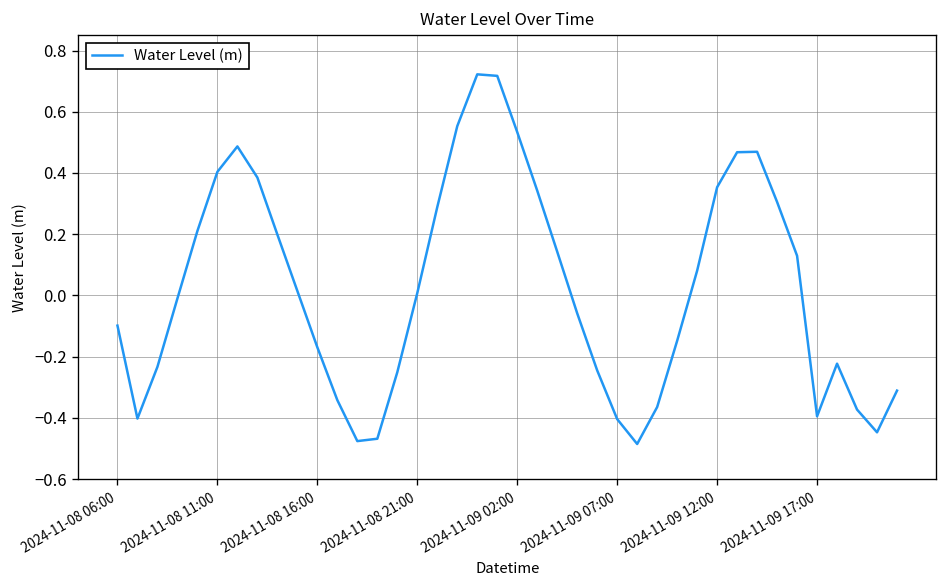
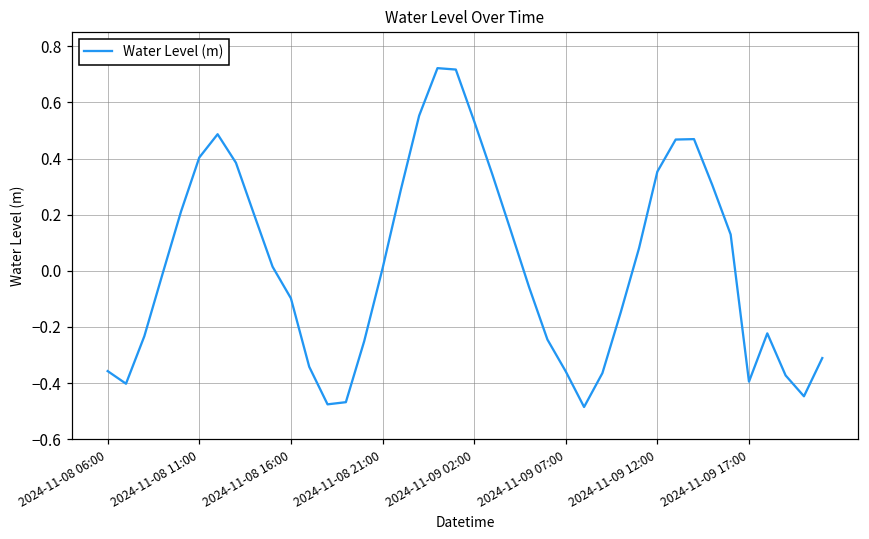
  {
-   "2024-11-08 06:00": -0.10,
+   "2024-11-08 06:00": -0.36,
    "2024-11-08 11:00": 0.40,
-   "2024-11-08 16:00": -0.17,
+   "2024-11-08 16:00": -0.10,
    "2024-11-08 21:00": 0.01,
    "2024-11-09 02:00": 0.53,
-   "2024-11-09 07:00": -0.40,
+   "2024-11-09 07:00": -0.36,
    "2024-11-09 12:00": 0.35,
    "2024-11-09 17:00": -0.39
  }
